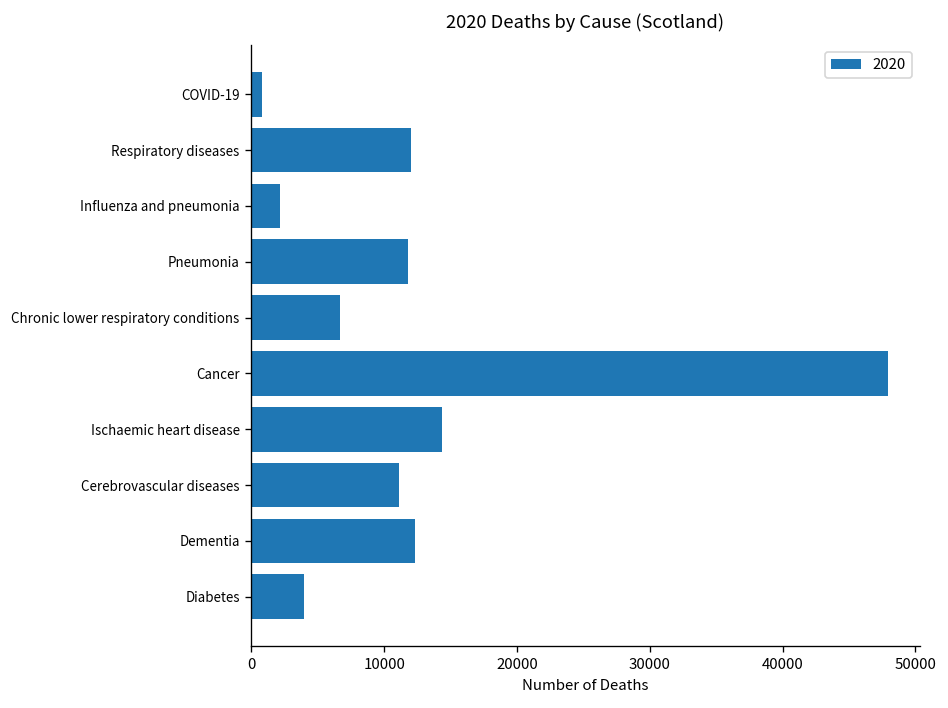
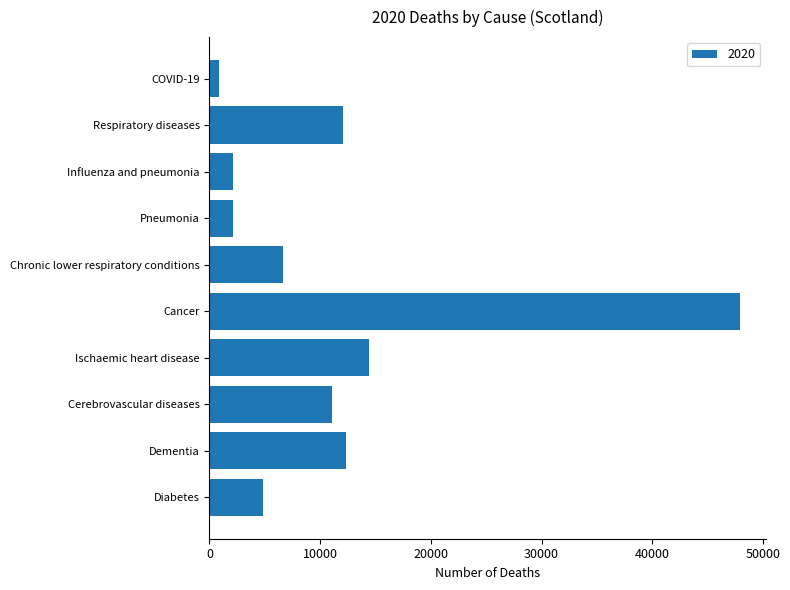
  {
    "COVID-19": 800,
    "Respiratory diseases": 12000,
    "Influenza and pneumonia": 2100,
-   "Pneumonia": 11800,
+   "Pneumonia": 2100,
    "Chronic lower respiratory conditions": 6700,
    "Cancer": 47900,
    "Ischaemic heart disease": 14400,
    "Cerebrovascular diseases": 11100,
    "Dementia": 12300,
-   "Diabetes": 4000
+   "Diabetes": 4900
  }
